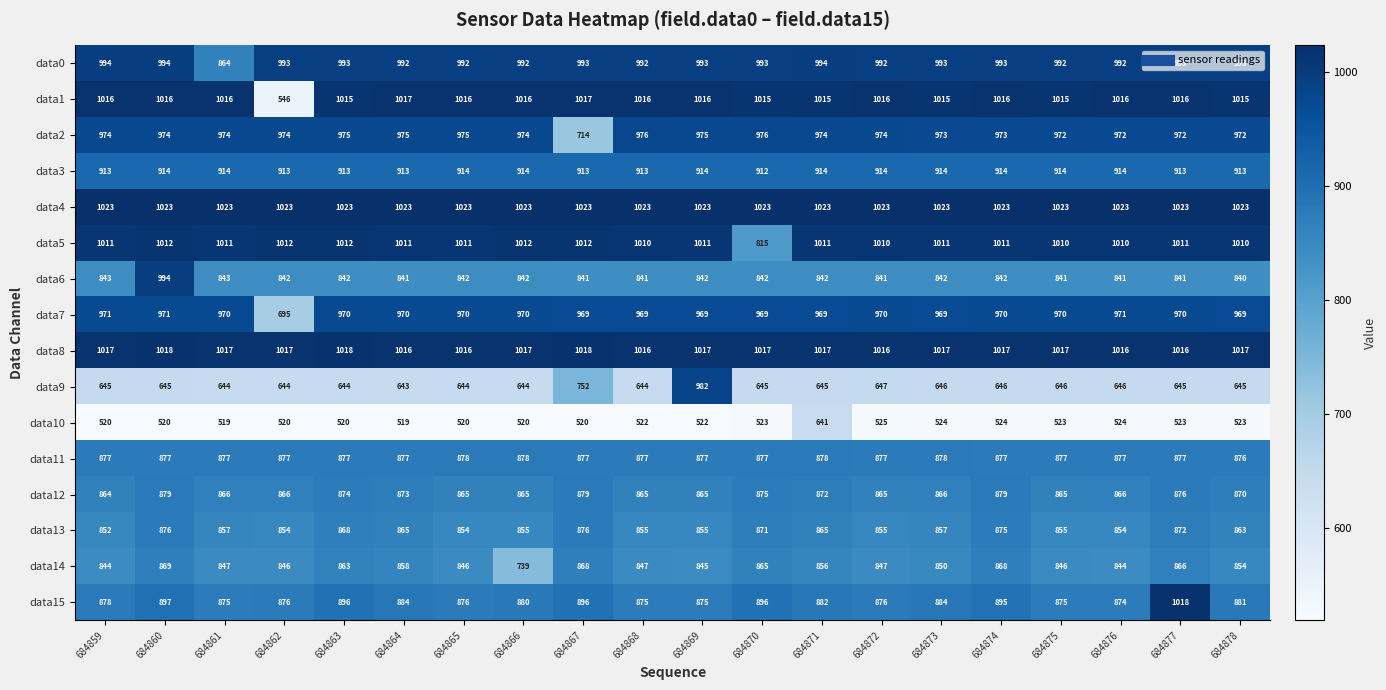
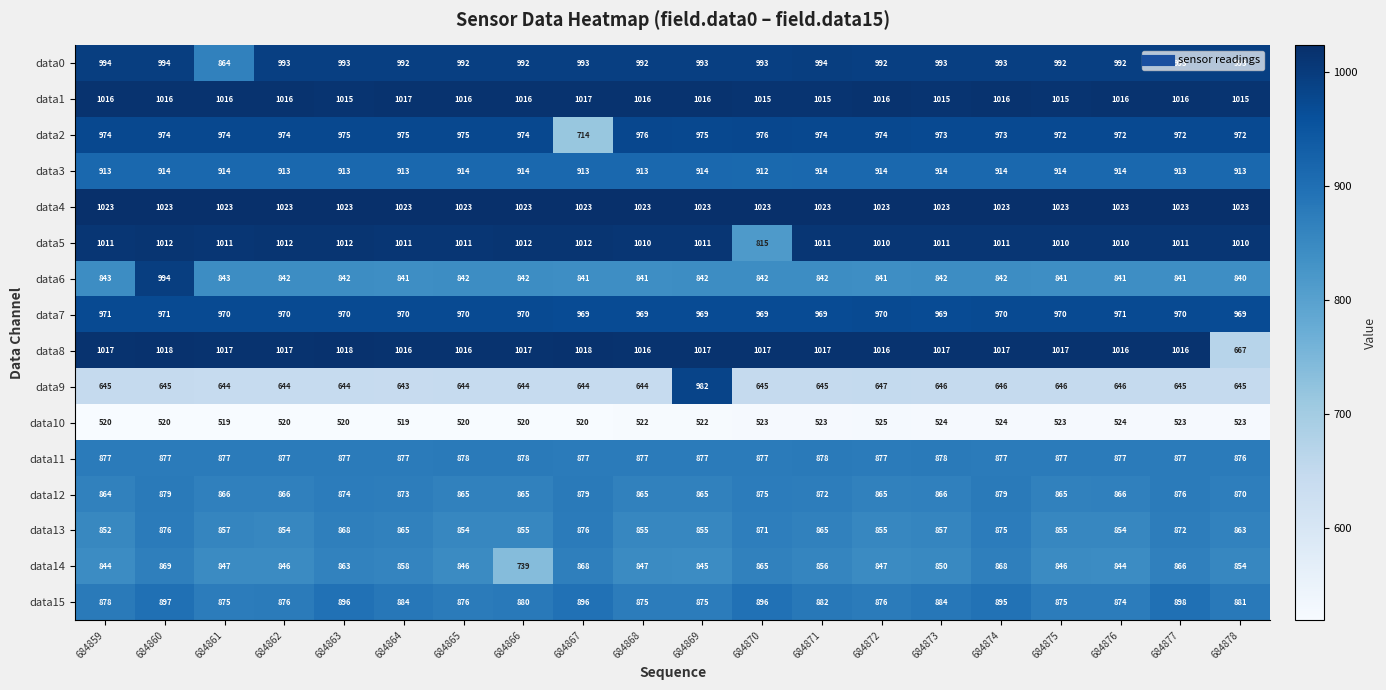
  {
    "data1": {
      "684859": 1016,
      "684860": 1016,
      "684861": 1016,
-     "684862": 546,
+     "684862": 1016,
      "684863": 1015,
      "684864": 1017,
      "684865": 1016,
      "684866": 1016,
      "684867": 1017,
      "684868": 1016,
      "684869": 1016,
      "684870": 1015,
      "684871": 1015,
      "684872": 1016,
      "684873": 1015,
      "684874": 1016,
      "684875": 1015,
      "684876": 1016,
      "684877": 1016,
      "684878": 1015
    },
    "data7": {
      "684859": 971,
      "684860": 971,
      "684861": 970,
-     "684862": 695,
+     "684862": 970,
      "684863": 970,
      "684864": 970,
      "684865": 970,
      "684866": 970,
      "684867": 969,
      "684868": 969,
      "684869": 969,
      "684870": 969,
      "684871": 969,
      "684872": 970,
      "684873": 969,
      "684874": 970,
      "684875": 970,
      "684876": 971,
      "684877": 970,
      "684878": 969
    },
    "data8": {
      "684859": 1017,
      "684860": 1018,
      "684861": 1017,
      "684862": 1017,
      "684863": 1018,
      "684864": 1016,
      "684865": 1016,
      "684866": 1017,
      "684867": 1018,
      "684868": 1016,
      "684869": 1017,
      "684870": 1017,
      "684871": 1017,
      "684872": 1016,
      "684873": 1017,
      "684874": 1017,
      "684875": 1017,
      "684876": 1016,
      "684877": 1016,
-     "684878": 1017
+     "684878": 667
    },
    "data9": {
      "684859": 645,
      "684860": 645,
      "684861": 644,
      "684862": 644,
      "684863": 644,
      "684864": 643,
      "684865": 644,
      "684866": 644,
-     "684867": 752,
+     "684867": 644,
      "684868": 644,
      "684869": 982,
      "684870": 645,
      "684871": 645,
      "684872": 647,
      "684873": 646,
      "684874": 646,
      "684875": 646,
      "684876": 646,
      "684877": 645,
      "684878": 645
    },
    "data10": {
      "684859": 520,
      "684860": 520,
      "684861": 519,
      "684862": 520,
      "684863": 520,
      "684864": 519,
      "684865": 520,
      "684866": 520,
      "684867": 520,
      "684868": 522,
      "684869": 522,
      "684870": 523,
-     "684871": 641,
+     "684871": 523,
      "684872": 525,
      "684873": 524,
      "684874": 524,
      "684875": 523,
      "684876": 524,
      "684877": 523,
      "684878": 523
    },
    "data15": {
      "684859": 878,
      "684860": 897,
      "684861": 875,
      "684862": 876,
      "684863": 896,
      "684864": 884,
      "684865": 876,
      "684866": 880,
      "684867": 896,
      "684868": 875,
      "684869": 875,
      "684870": 896,
      "684871": 882,
      "684872": 876,
      "684873": 884,
      "684874": 895,
      "684875": 875,
      "684876": 874,
-     "684877": 1018,
+     "684877": 898,
      "684878": 881
    }
  }
